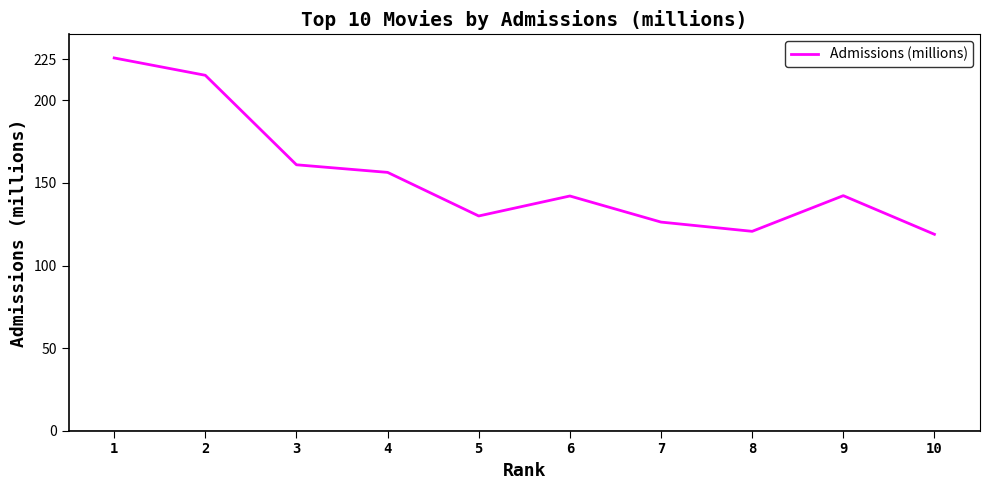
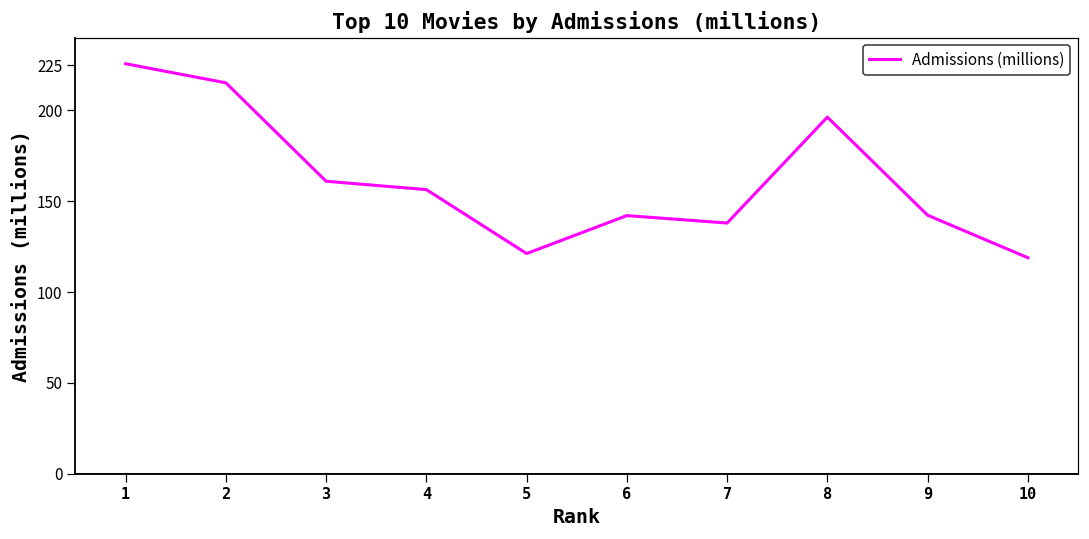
  {
    "1": 226,
    "2": 215,
    "3": 161,
    "4": 156,
-   "5": 130,
+   "5": 121,
    "6": 142,
-   "7": 126,
-   "8": 121,
+   "7": 138,
+   "8": 196,
    "9": 142,
    "10": 119
  }
